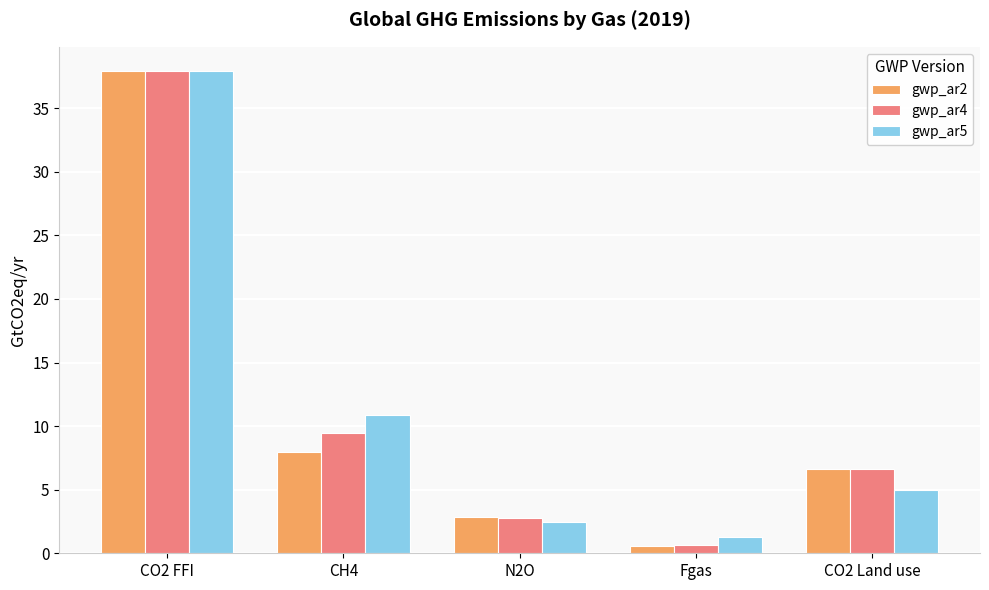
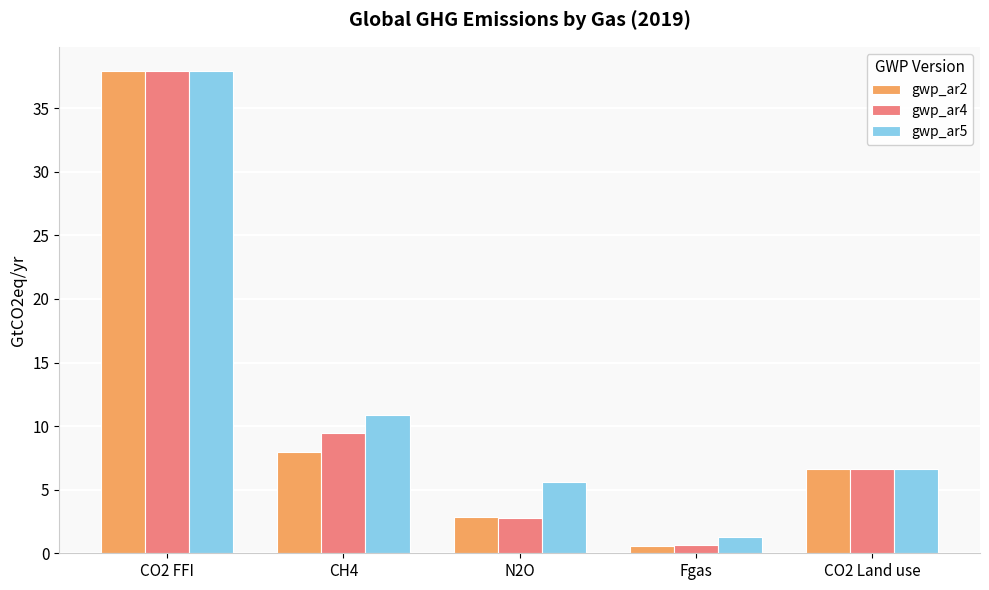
  {
    "gwp_ar5": {
      "CO2 FFI": 37.9,
      "CH4": 10.9,
-     "N2O": 2.5,
+     "N2O": 5.6,
      "Fgas": 1.3,
-     "CO2 Land use": 5.0
+     "CO2 Land use": 6.6
    }
  }
